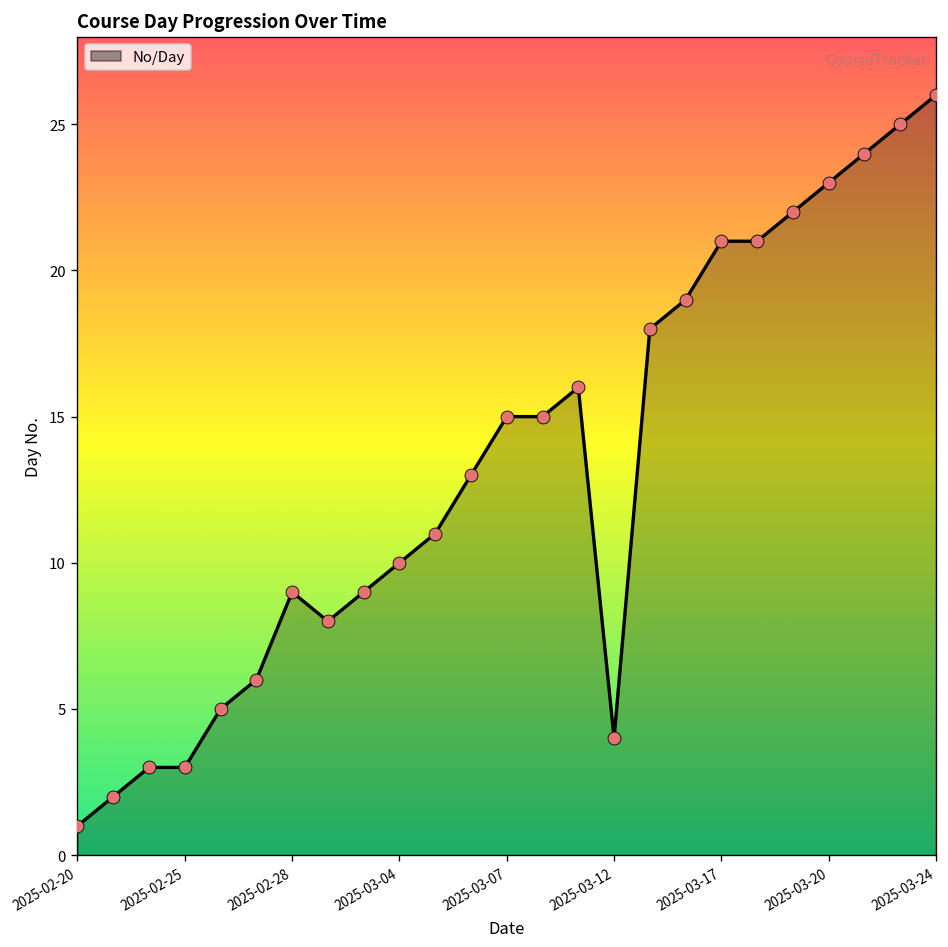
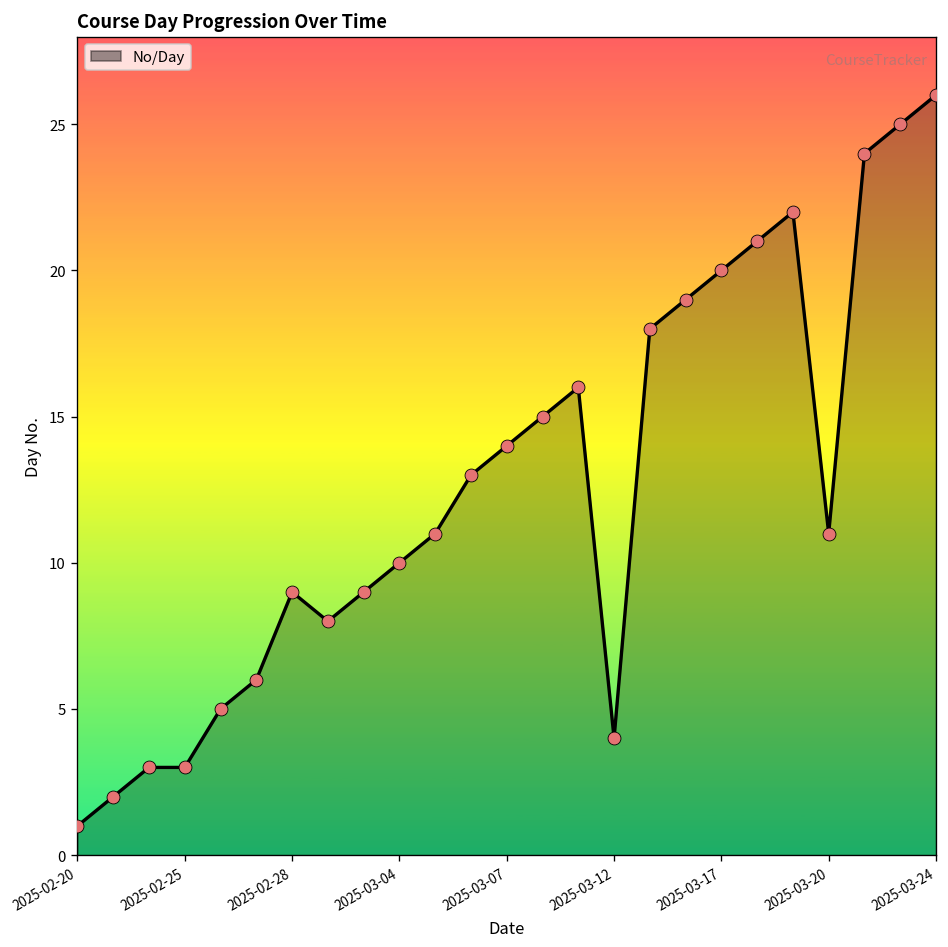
  {
    "2025-02-20": 1,
    "2025-02-25": 3,
    "2025-02-28": 9,
    "2025-03-04": 10,
-   "2025-03-07": 15,
+   "2025-03-07": 14,
    "2025-03-12": 4,
-   "2025-03-17": 21,
-   "2025-03-20": 23,
+   "2025-03-17": 20,
+   "2025-03-20": 11,
    "2025-03-24": 26
  }
